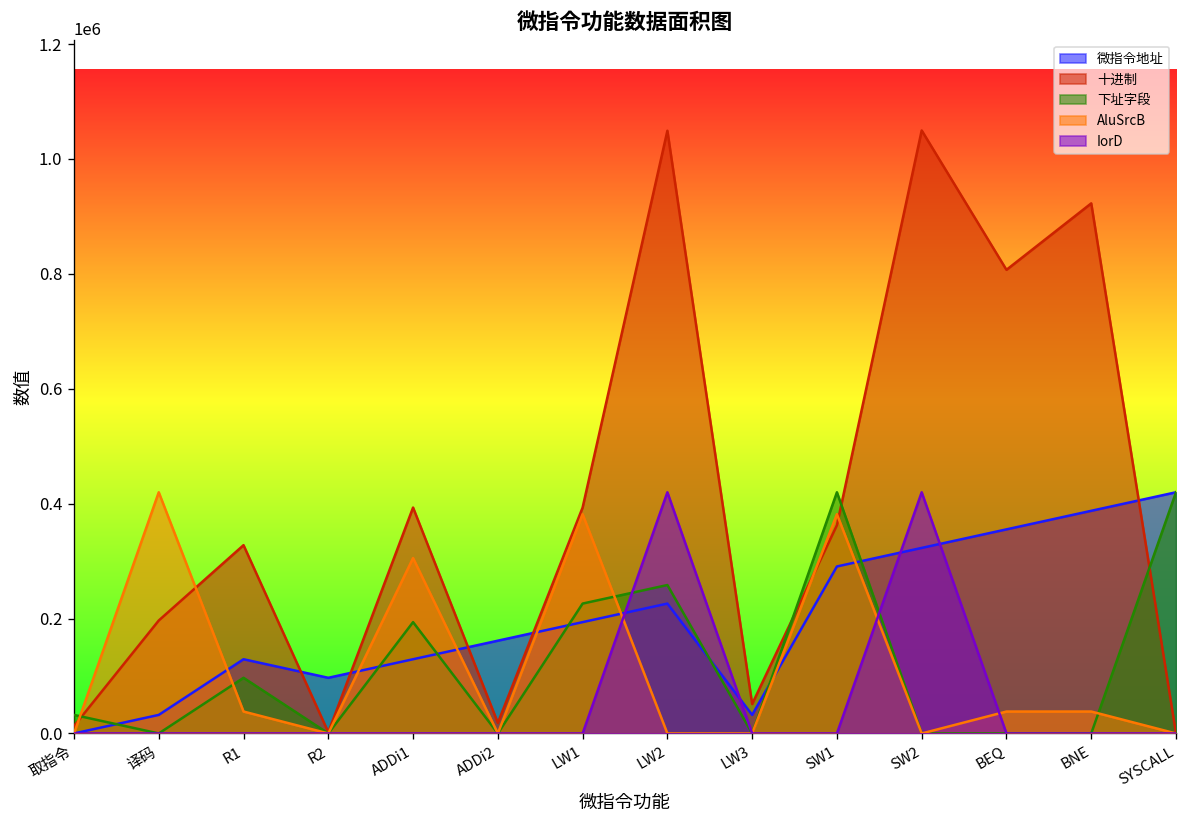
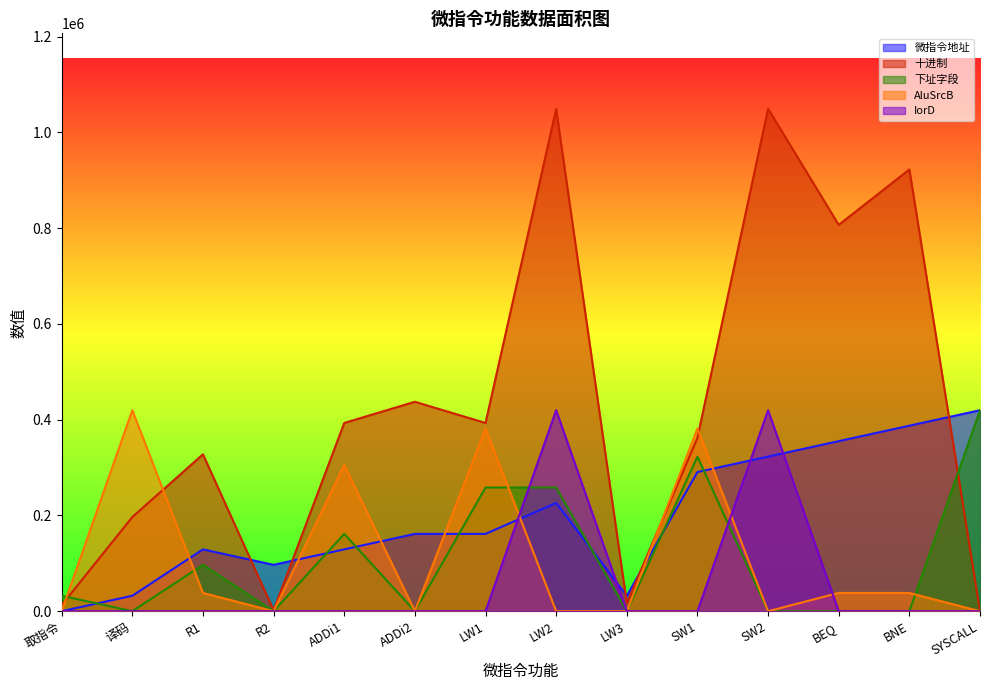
  {
    "微指令地址": {
      "译码": 30000,
      "R1": 130000,
      "R2": 100000,
      "ADDi1": 130000,
      "ADDi2": 160000,
-     "LW1": 190000,
+     "LW1": 160000,
      "LW2": 230000,
      "LW3": 30000,
      "SW1": 290000,
      "SW2": 320000,
      "BEQ": 360000,
      "BNE": 390000
    },
    "十进制": {
      "取指令": 10000,
      "译码": 200000,
      "R1": 330000,
      "ADDi1": 390000,
-     "ADDi2": 20000,
+     "ADDi2": 440000,
      "LW1": 390000,
      "LW2": 1050000,
-     "LW3": 50000,
+     "LW3": 20000,
      "SW1": 360000,
      "SW2": 1050000,
      "BEQ": 810000,
      "BNE": 920000
    },
    "下址字段": {
      "取指令": 30000,
      "R1": 100000,
-     "ADDi1": 190000,
-     "LW1": 230000,
+     "ADDi1": 160000,
+     "LW1": 260000,
      "LW2": 260000,
-     "SW1": 420000
+     "SW1": 320000
    },
    "AluSrcB": {
      "译码": 420000,
      "R1": 40000,
      "ADDi1": 310000,
      "LW1": 380000,
      "LW2": 0,
      "SW1": 380000,
      "BEQ": 40000,
      "BNE": 40000
    },
    "IorD": {
      "R1": 0,
      "ADDi1": 0,
      "LW1": 0,
      "LW2": 420000,
      "SW1": 0,
      "SW2": 420000
    }
  }
